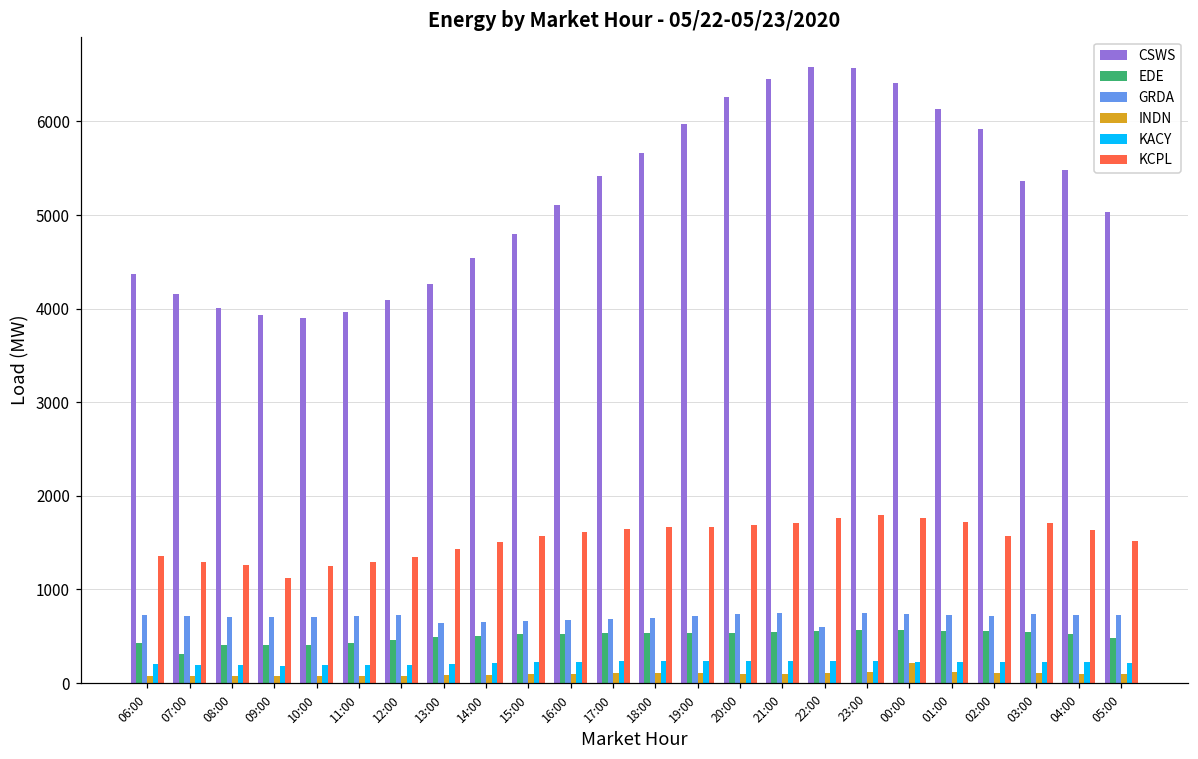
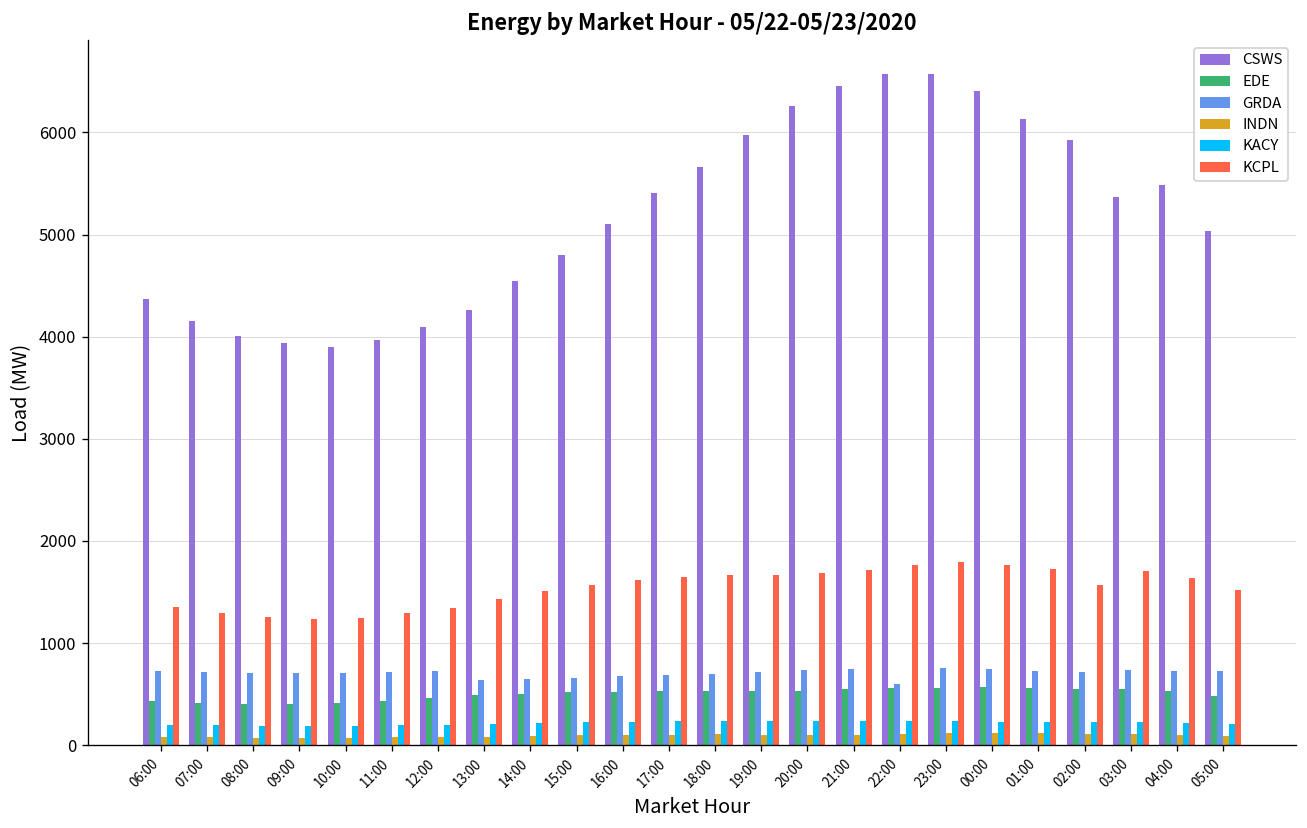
  {
    "CSWS": {
      "06:00": 4400,
      "07:00": 4200,
      "08:00": 4000,
      "09:00": 3900,
      "10:00": 3900,
      "11:00": 4000,
      "12:00": 4100,
      "13:00": 4300,
      "14:00": 4500,
      "15:00": 4800,
      "16:00": 5100,
      "17:00": 5400,
      "18:00": 5700,
      "19:00": 6000,
      "20:00": 6300,
      "21:00": 6500,
      "22:00": 6600,
      "23:00": 6600,
      "00:00": 6400,
      "01:00": 6100,
      "02:00": 5900,
      "03:00": 5400,
      "04:00": 5500,
      "05:00": 5000
    },
    "EDE": {
      "06:00": 400,
-     "07:00": 300,
+     "07:00": 400,
      "08:00": 400,
      "09:00": 400,
      "10:00": 400,
      "11:00": 400,
      "12:00": 500,
      "13:00": 500,
      "14:00": 500,
      "15:00": 500,
      "16:00": 500,
      "17:00": 500,
      "18:00": 500,
      "19:00": 500,
      "20:00": 500,
      "21:00": 500,
      "22:00": 600,
      "23:00": 600,
      "00:00": 600,
      "01:00": 600,
      "02:00": 600,
      "03:00": 500,
      "04:00": 500,
      "05:00": 500
    },
    "GRDA": {
      "06:00": 700,
      "07:00": 700,
      "08:00": 700,
      "09:00": 700,
      "10:00": 700,
      "11:00": 700,
      "12:00": 700,
      "13:00": 600,
      "14:00": 700,
      "15:00": 700,
      "16:00": 700,
      "17:00": 700,
      "18:00": 700,
      "19:00": 700,
      "20:00": 700,
      "21:00": 700,
      "22:00": 600,
      "23:00": 800,
      "00:00": 700,
      "01:00": 700,
      "02:00": 700,
      "03:00": 700,
      "04:00": 700,
      "05:00": 700
    },
    "INDN": {
      "06:00": 100,
      "07:00": 100,
      "08:00": 100,
      "09:00": 100,
      "10:00": 100,
      "11:00": 100,
      "12:00": 100,
      "13:00": 100,
      "14:00": 100,
      "15:00": 100,
      "16:00": 100,
      "17:00": 100,
      "18:00": 100,
      "19:00": 100,
      "20:00": 100,
      "21:00": 100,
      "22:00": 100,
      "23:00": 100,
-     "00:00": 200,
+     "00:00": 100,
      "01:00": 100,
      "02:00": 100,
      "03:00": 100,
      "04:00": 100,
      "05:00": 100
    },
    "KACY": {
      "06:00": 200,
      "07:00": 200,
      "08:00": 200,
      "09:00": 200,
      "10:00": 200,
      "11:00": 200,
      "12:00": 200,
      "13:00": 200,
      "14:00": 200,
      "15:00": 200,
      "16:00": 200,
      "17:00": 200,
      "18:00": 200,
      "19:00": 200,
      "20:00": 200,
      "21:00": 200,
      "22:00": 200,
      "23:00": 200,
      "00:00": 200,
      "01:00": 200,
      "02:00": 200,
      "03:00": 200,
      "04:00": 200,
      "05:00": 200
    },
    "KCPL": {
      "06:00": 1400,
      "07:00": 1300,
      "08:00": 1300,
-     "09:00": 1100,
+     "09:00": 1200,
      "10:00": 1200,
      "11:00": 1300,
      "12:00": 1300,
      "13:00": 1400,
      "14:00": 1500,
      "15:00": 1600,
      "16:00": 1600,
      "17:00": 1600,
      "18:00": 1700,
      "19:00": 1700,
      "20:00": 1700,
      "21:00": 1700,
      "22:00": 1800,
      "23:00": 1800,
      "00:00": 1800,
      "01:00": 1700,
      "02:00": 1600,
      "03:00": 1700,
      "04:00": 1600,
      "05:00": 1500
    }
  }
